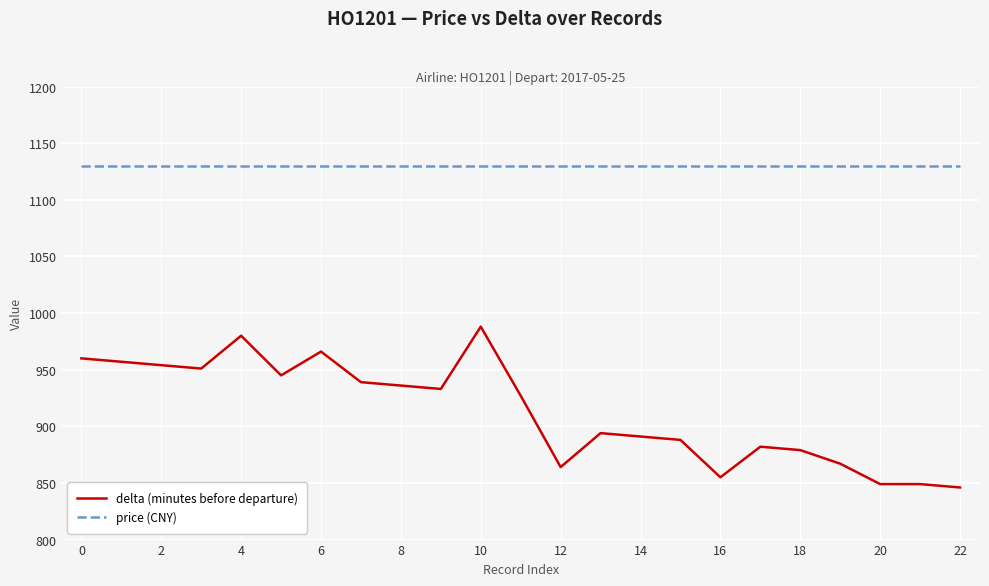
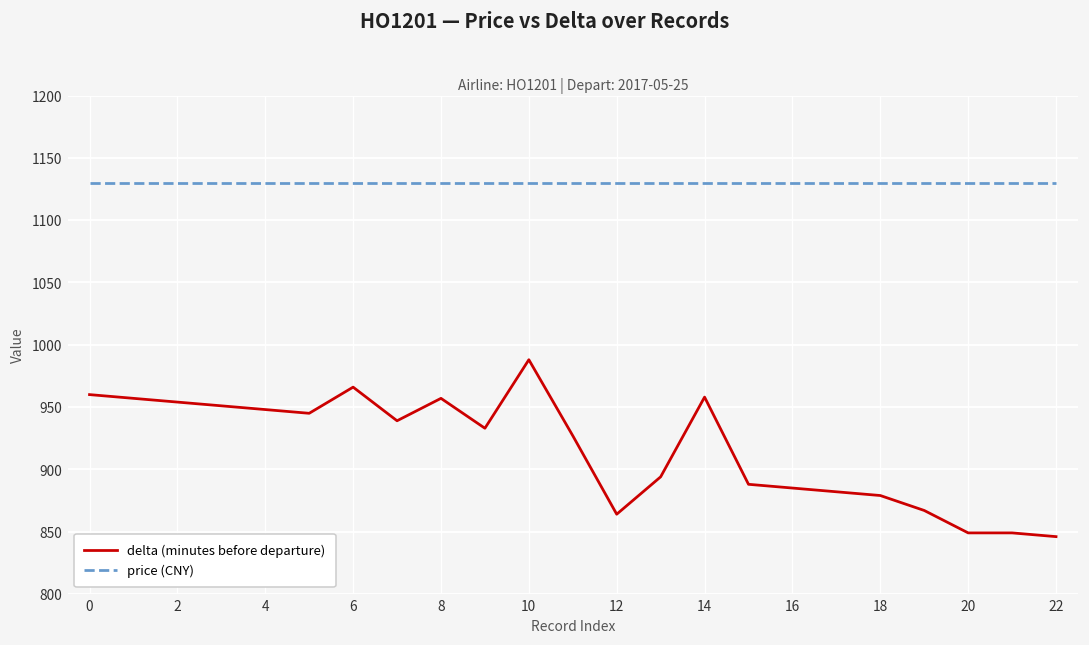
  {
    "delta (minutes before departure)": {
      "0": 960,
      "2": 954,
-     "4": 980,
+     "4": 948,
      "6": 966,
-     "8": 936,
+     "8": 957,
      "10": 988,
      "12": 864,
-     "14": 891,
-     "16": 855,
+     "14": 958,
+     "16": 885,
      "18": 879,
      "20": 849,
      "22": 846
    },
    "price (CNY)": {
      "0": 1130,
      "2": 1130,
      "4": 1130,
      "6": 1130,
      "8": 1130,
      "10": 1130,
      "12": 1130,
      "14": 1130,
      "16": 1130,
      "18": 1130,
      "20": 1130,
      "22": 1130
    }
  }
